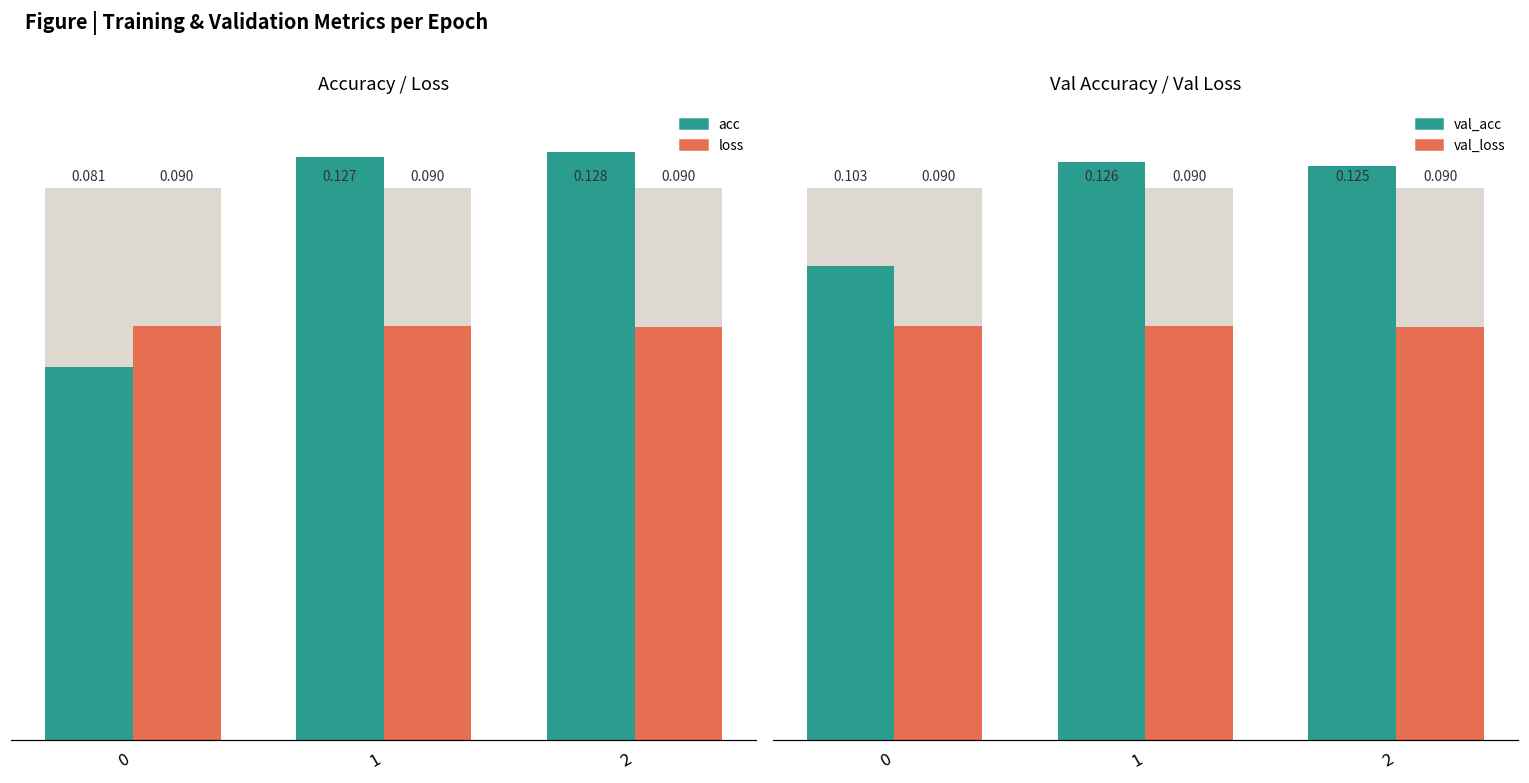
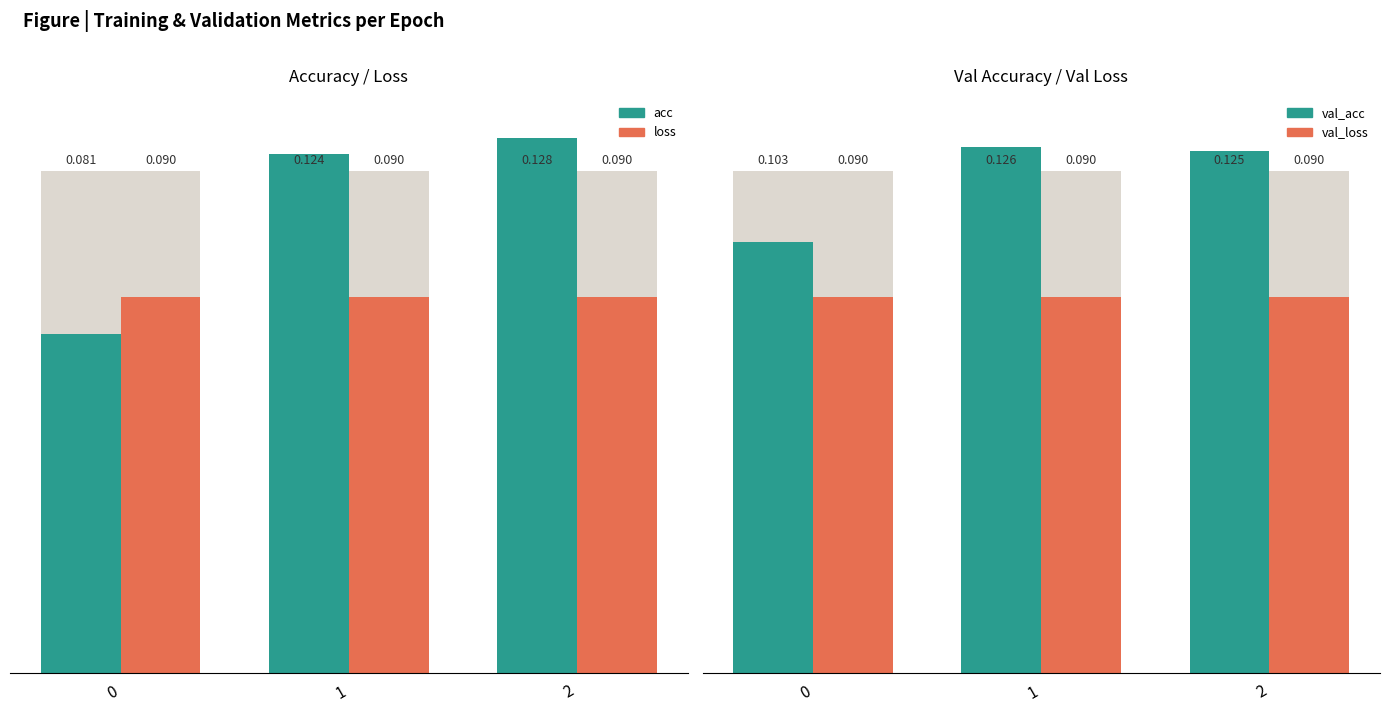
  {
    "Accuracy / Loss": {
      "acc": {
-       "1": 0.127,
+       "1": 0.124,
        "2": 0.128
      }
    },
    "Val Accuracy / Val Loss": {
      "val_acc": {
        "1": 0.126,
        "2": 0.125
      }
    }
  }
